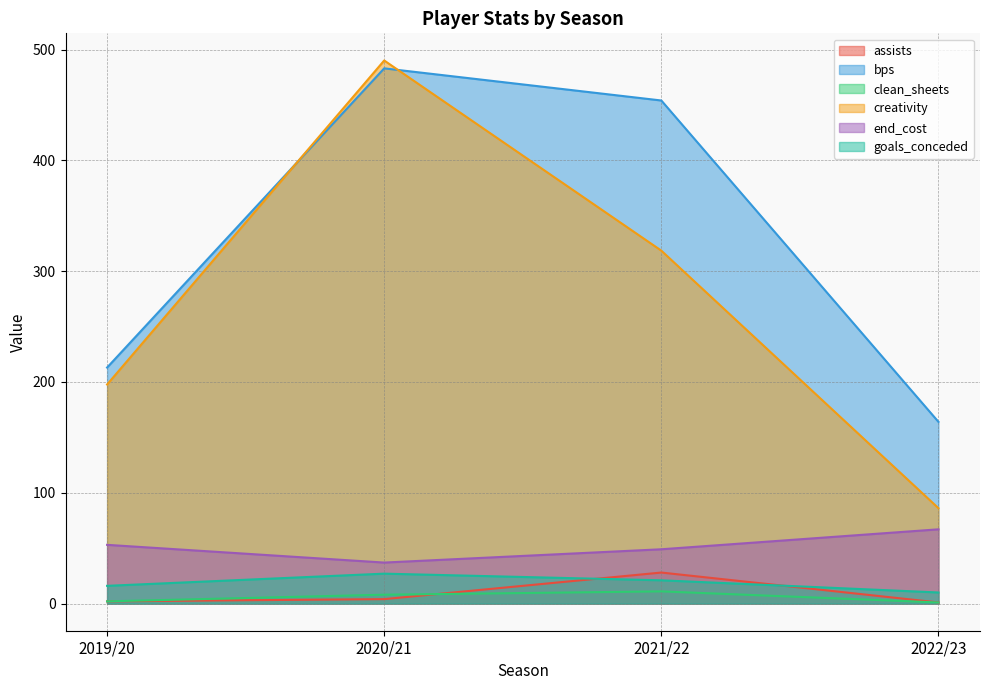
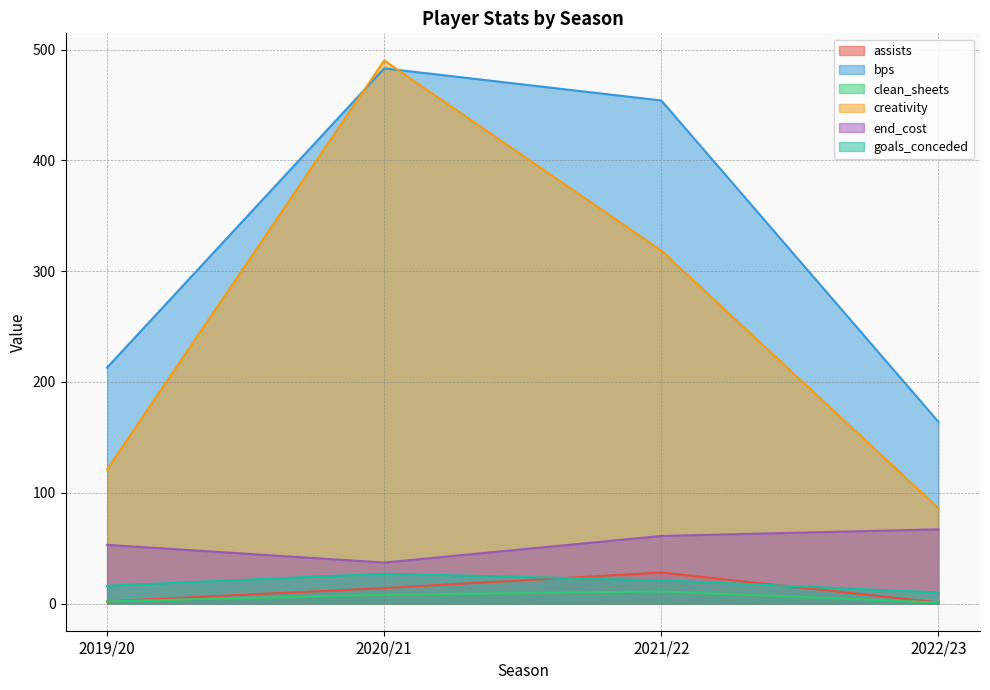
  {
    "assists": {
-     "2020/21": 4,
+     "2020/21": 14,
      "2021/22": 28
    },
    "creativity": {
-     "2019/20": 198,
+     "2019/20": 121,
      "2020/21": 490,
      "2021/22": 319,
      "2022/23": 86
    },
    "end_cost": {
      "2019/20": 53,
      "2020/21": 37,
-     "2021/22": 49,
+     "2021/22": 61,
      "2022/23": 67
    }
  }
